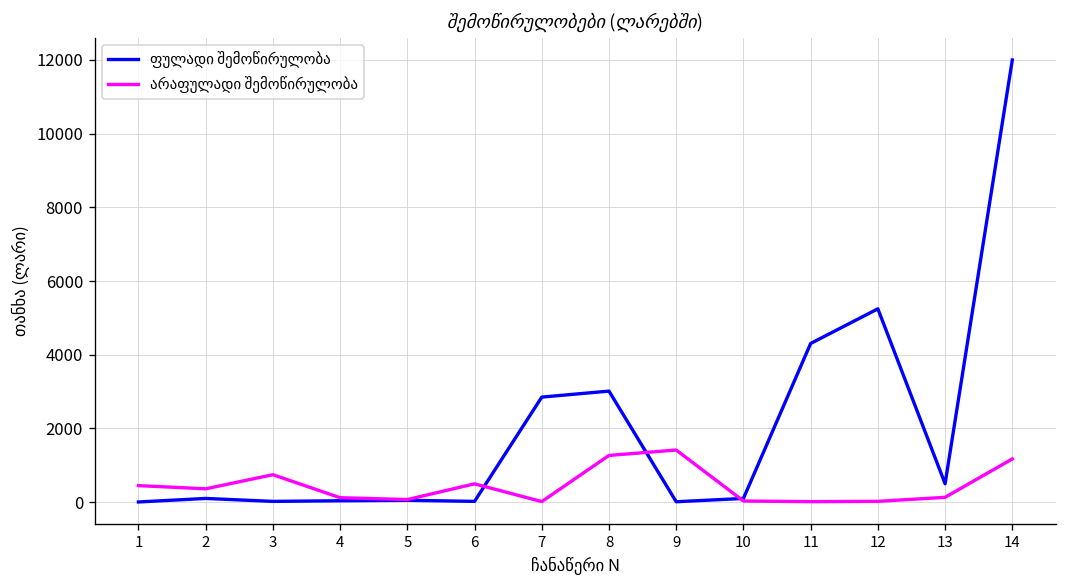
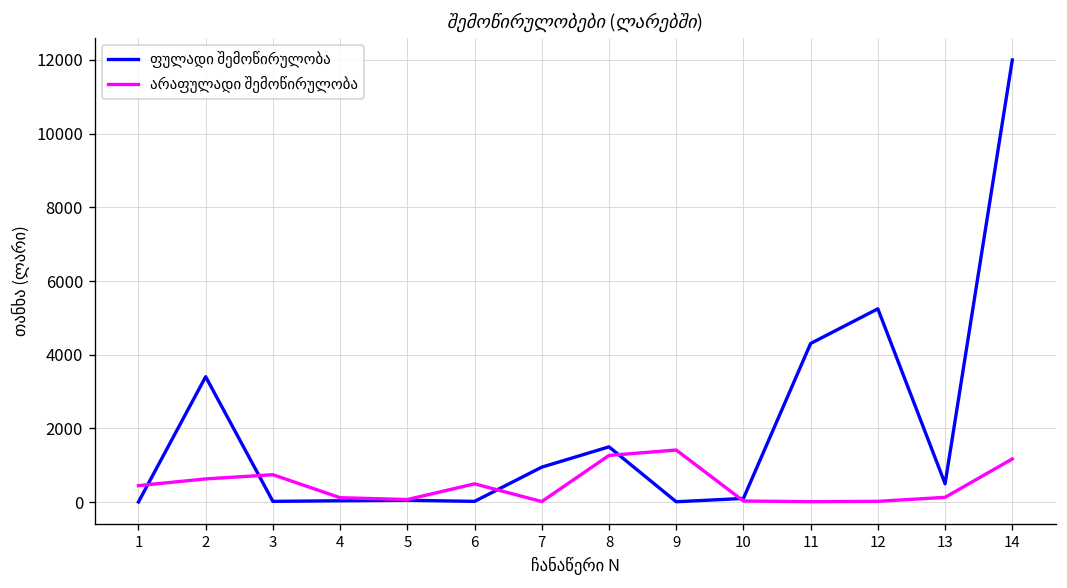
  {
    "ფულადი შემოწირულობა": {
      "1": 0,
-     "2": 100,
+     "2": 3400,
      "3": 0,
      "4": 0,
      "6": 0,
-     "7": 2900,
-     "8": 3000,
+     "7": 900,
+     "8": 1500,
      "9": 0,
      "11": 4300,
      "12": 5200,
      "13": 500,
      "14": 12000
    },
    "არაფულადი შემოწირულობა": {
      "1": 400,
-     "2": 400,
+     "2": 600,
      "3": 700,
      "4": 100,
      "6": 500,
      "7": 0,
      "8": 1300,
      "9": 1400,
      "11": 0,
      "12": 0,
      "13": 100,
      "14": 1200
    }
  }
